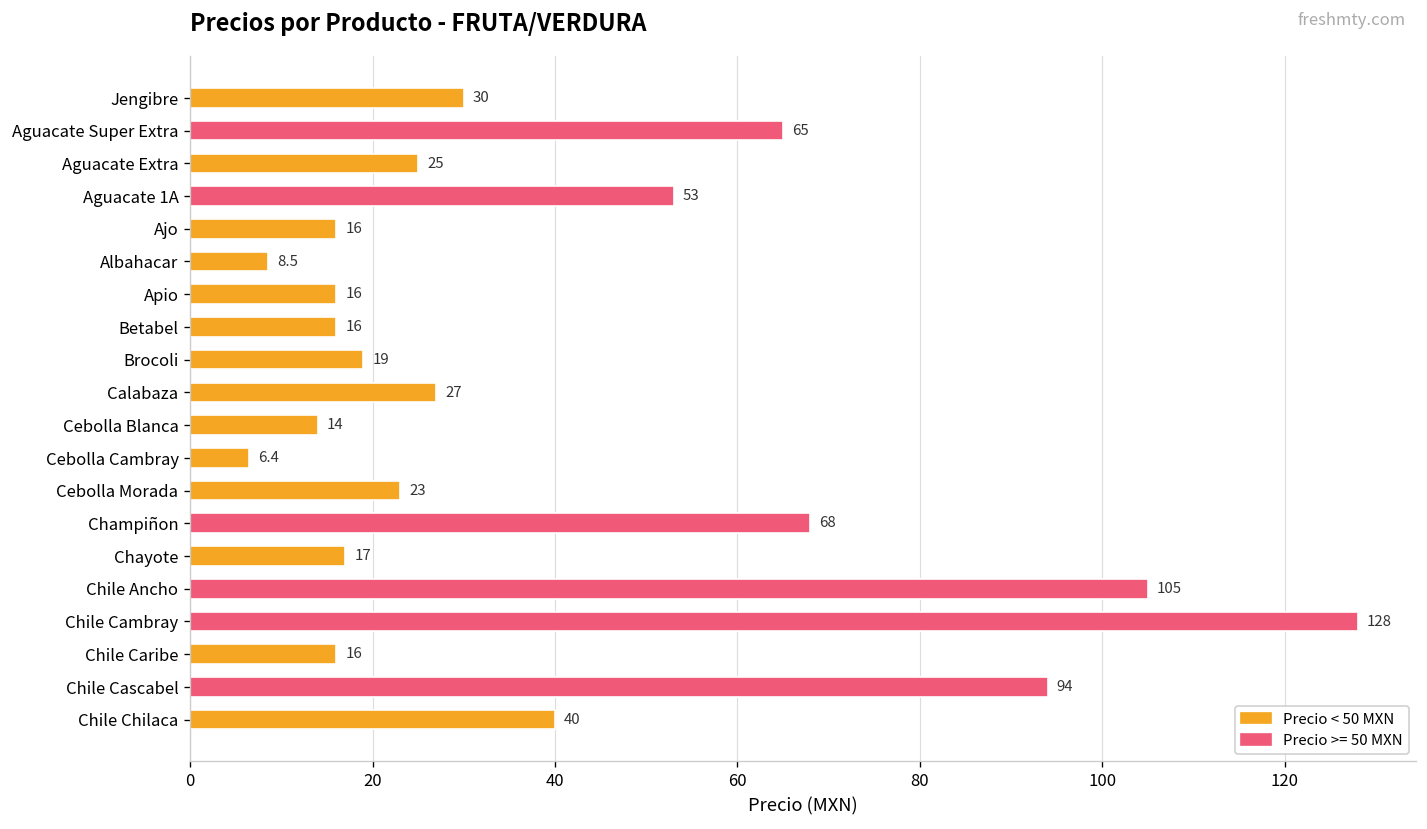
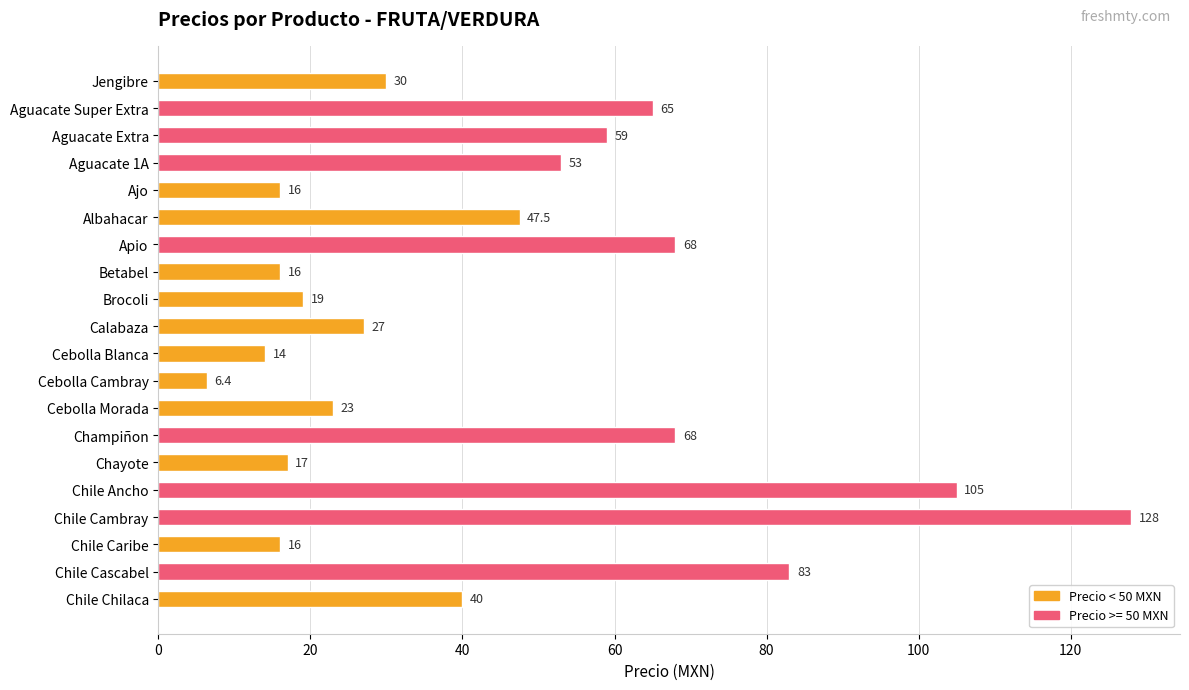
  {
    "Jengibre": 30,
    "Aguacate Super Extra": 65,
-   "Aguacate Extra": 25,
+   "Aguacate Extra": 59,
    "Aguacate 1A": 53,
    "Ajo": 16,
-   "Albahacar": 8.5,
-   "Apio": 16,
+   "Albahacar": 47.5,
+   "Apio": 68,
    "Betabel": 16,
    "Brocoli": 19,
    "Calabaza": 27,
    "Cebolla Blanca": 14,
    "Cebolla Cambray": 6.4,
    "Cebolla Morada": 23,
    "Champiñon": 68,
    "Chayote": 17,
    "Chile Ancho": 105,
    "Chile Cambray": 128,
    "Chile Caribe": 16,
-   "Chile Cascabel": 94,
+   "Chile Cascabel": 83,
    "Chile Chilaca": 40
  }
